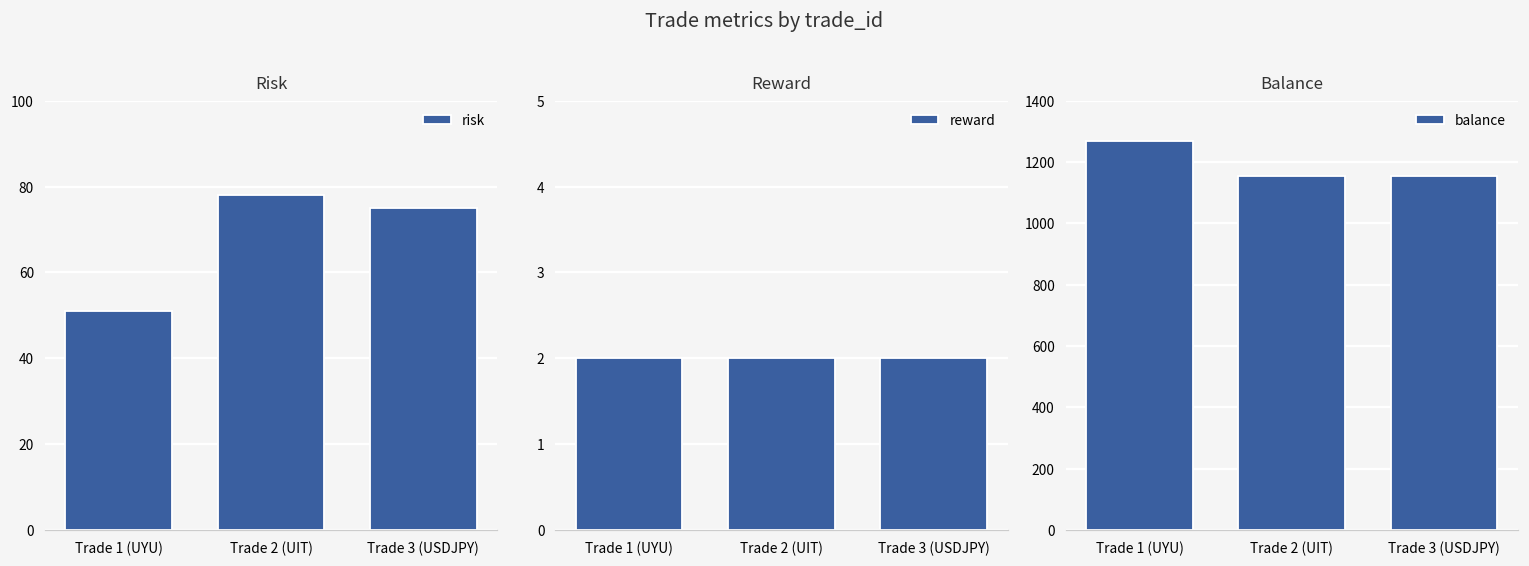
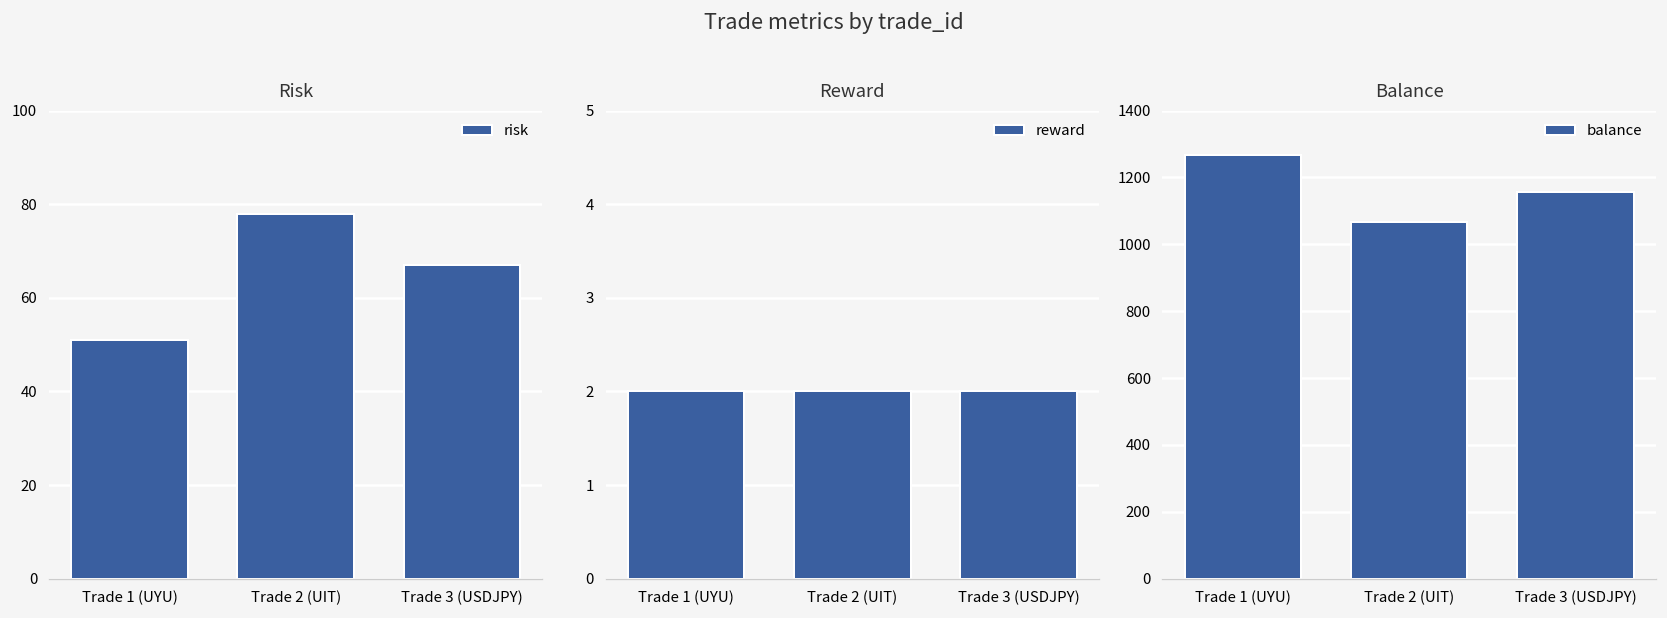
  {
    "Risk": {
      "Trade 1 (UYU)": 51,
      "Trade 2 (UIT)": 78,
-     "Trade 3 (USDJPY)": 75
+     "Trade 3 (USDJPY)": 67
    },
    "Reward": {
      "Trade 1 (UYU)": 2.0,
      "Trade 2 (UIT)": 2.0,
      "Trade 3 (USDJPY)": 2.0
    },
    "Balance": {
      "Trade 1 (UYU)": 1270,
-     "Trade 2 (UIT)": 1160,
+     "Trade 2 (UIT)": 1070,
      "Trade 3 (USDJPY)": 1160
    }
  }
